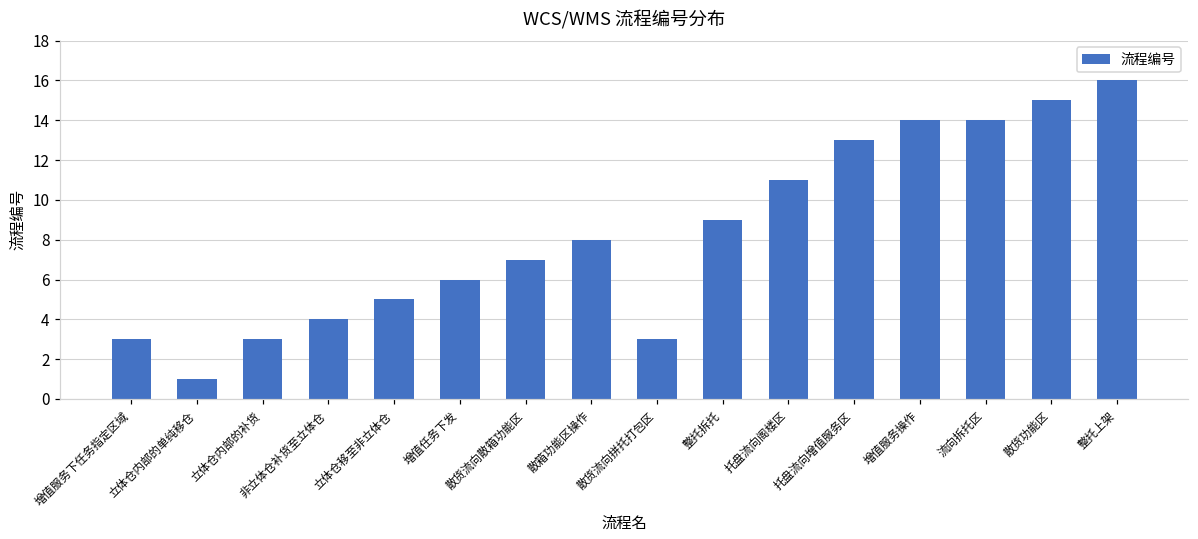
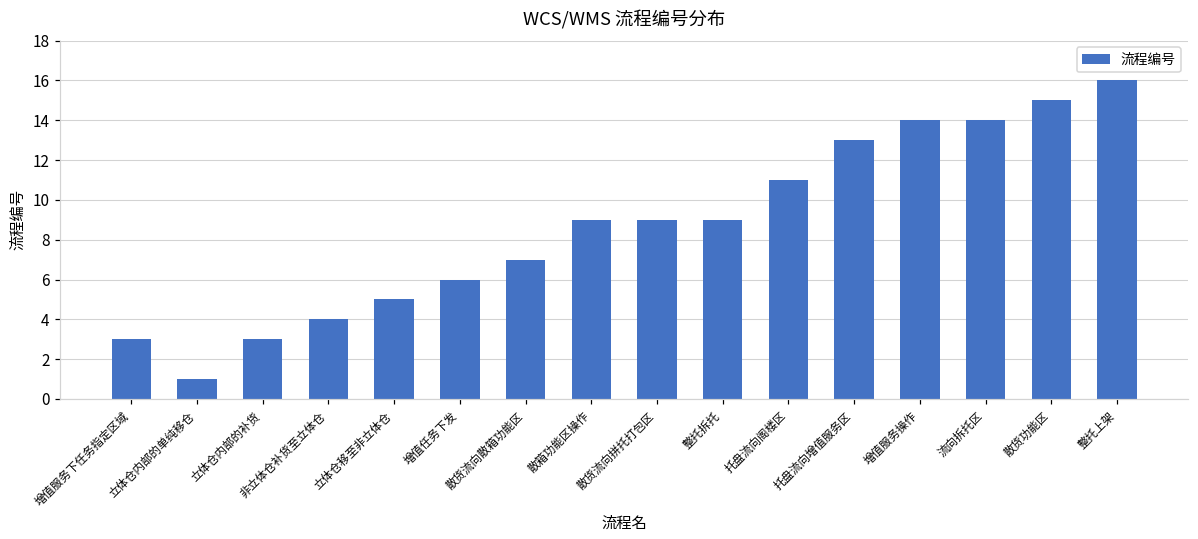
  {
    "增值服务下任务指定区域": 3,
    "立体仓内部的单纯移仓": 1,
    "立体仓内部的补货": 3,
    "非立体仓补货至立体仓": 4,
    "立体仓移至非立体仓": 5,
    "增值任务下发": 6,
    "散货流向散箱功能区": 7,
-   "散箱功能区操作": 8,
-   "散货流向拼托打包区": 3,
+   "散箱功能区操作": 9,
+   "散货流向拼托打包区": 9,
    "整托拆托": 9,
    "托盘流向阁楼区": 11,
    "托盘流向增值服务区": 13,
    "增值服务操作": 14,
    "流向拆托区": 14,
    "散货功能区": 15,
    "整托上架": 16
  }
